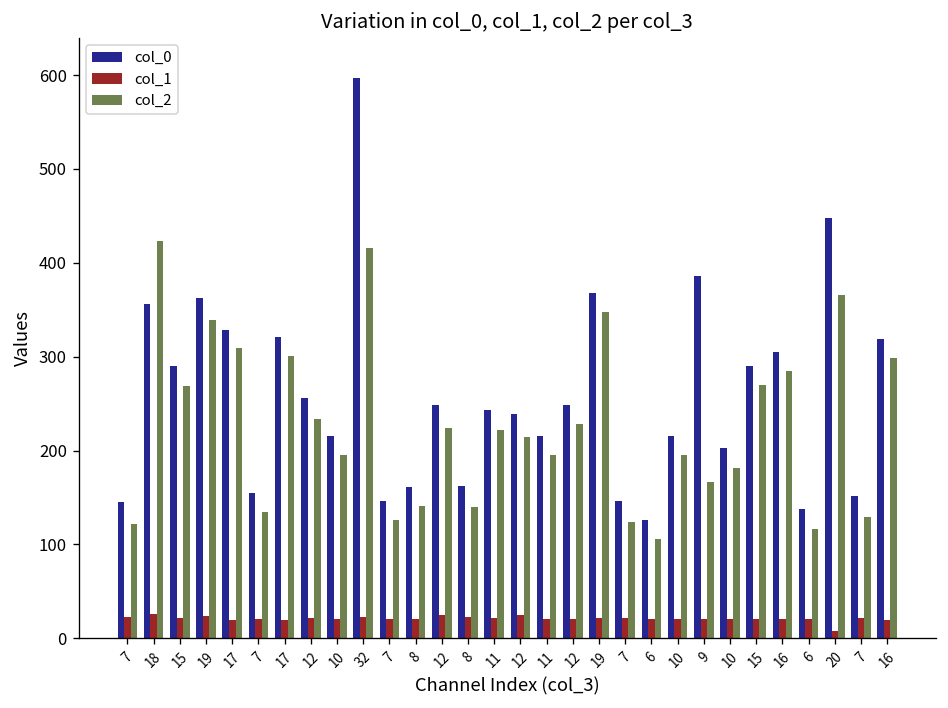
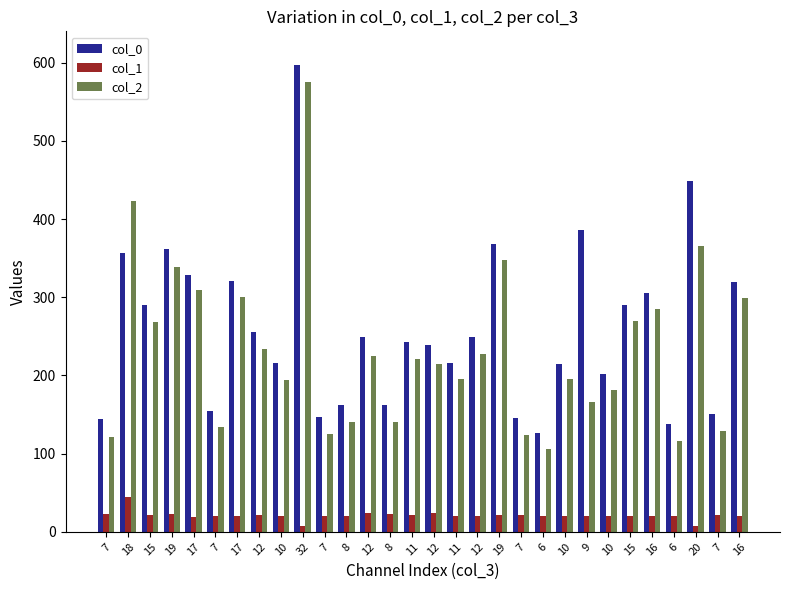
  {
    "col_0": {
      "18": 360,
      "32": 600,
      "9": 390,
      "20": 450
    },
    "col_1": {
-     "18": 30,
-     "32": 20,
+     "18": 40,
+     "32": 10,
      "9": 20,
      "20": 10
    },
    "col_2": {
      "18": 420,
-     "32": 420,
+     "32": 570,
      "9": 170,
      "20": 370
    }
  }
